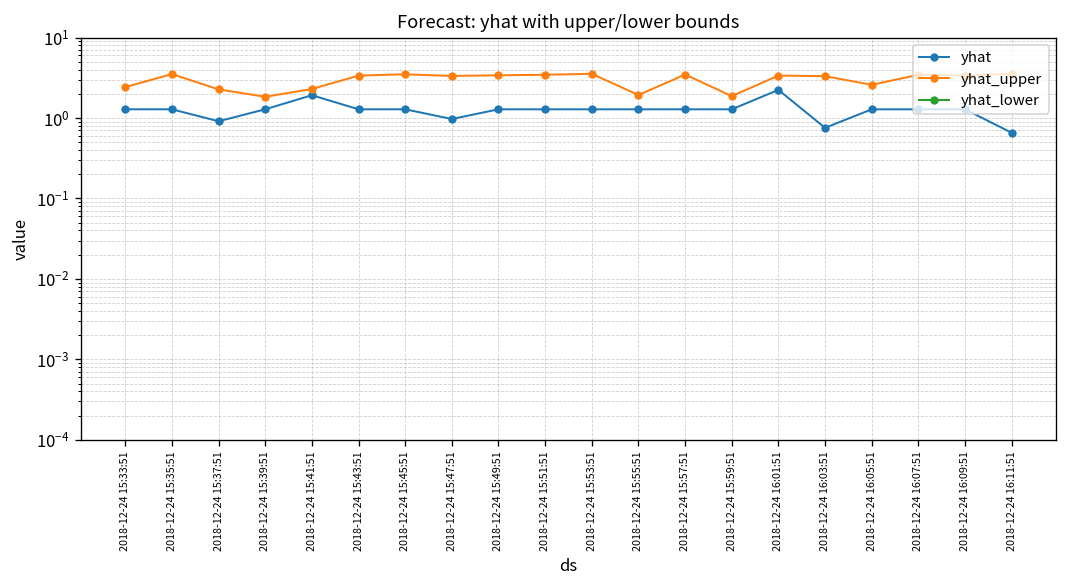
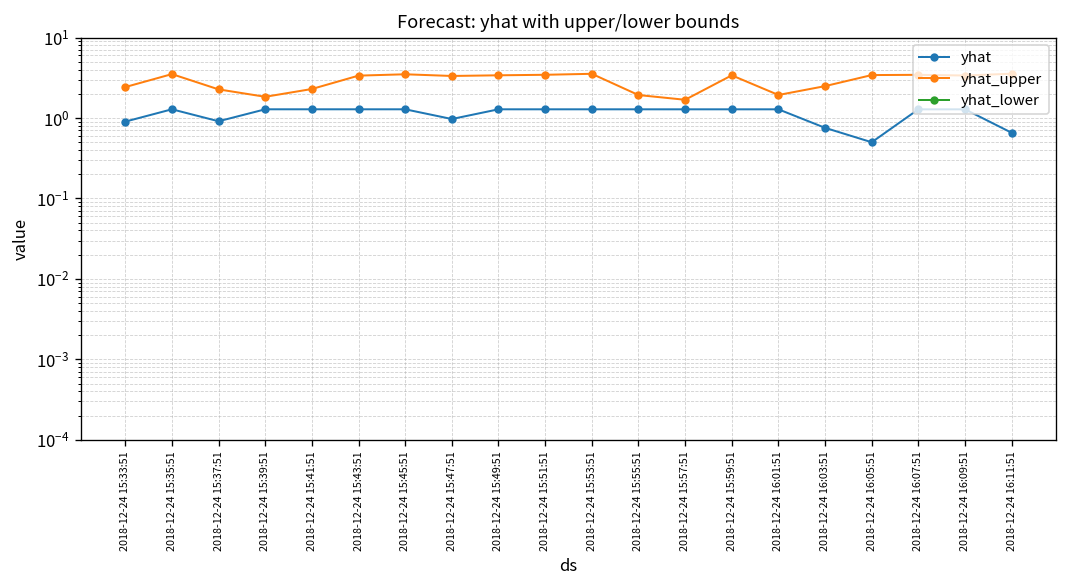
  {
    "yhat": {
-     "2018-12-24 15:33:51": 1.3,
+     "2018-12-24 15:33:51": 0.9,
      "2018-12-24 15:35:51": 1.3,
      "2018-12-24 15:37:51": 0.9,
      "2018-12-24 15:39:51": 1.3,
-     "2018-12-24 15:41:51": 1.9,
+     "2018-12-24 15:41:51": 1.3,
      "2018-12-24 15:43:51": 1.3,
      "2018-12-24 15:45:51": 1.3,
      "2018-12-24 15:47:51": 1.0,
      "2018-12-24 15:49:51": 1.3,
      "2018-12-24 15:51:51": 1.3,
      "2018-12-24 15:53:51": 1.3,
      "2018-12-24 15:55:51": 1.3,
      "2018-12-24 15:57:51": 1.3,
      "2018-12-24 15:59:51": 1.3,
-     "2018-12-24 16:01:51": 2.2,
+     "2018-12-24 16:01:51": 1.3,
      "2018-12-24 16:03:51": 0.8,
-     "2018-12-24 16:05:51": 1.3,
+     "2018-12-24 16:05:51": 0.5,
      "2018-12-24 16:11:51": 0.7
    },
    "yhat_upper": {
      "2018-12-24 15:33:51": 2.4,
      "2018-12-24 15:35:51": 4,
      "2018-12-24 15:37:51": 2.3,
      "2018-12-24 15:39:51": 1.8,
      "2018-12-24 15:41:51": 2.3,
      "2018-12-24 15:43:51": 3,
      "2018-12-24 15:45:51": 3,
      "2018-12-24 15:47:51": 3,
      "2018-12-24 15:49:51": 3,
      "2018-12-24 15:51:51": 3,
      "2018-12-24 15:53:51": 4,
      "2018-12-24 15:55:51": 1.9,
-     "2018-12-24 15:57:51": 3,
-     "2018-12-24 15:59:51": 1.9,
-     "2018-12-24 16:01:51": 3,
-     "2018-12-24 16:03:51": 3,
-     "2018-12-24 16:05:51": 2.6
+     "2018-12-24 15:57:51": 1.7,
+     "2018-12-24 15:59:51": 3,
+     "2018-12-24 16:01:51": 1.9,
+     "2018-12-24 16:03:51": 2.5,
+     "2018-12-24 16:05:51": 3
    }
  }
